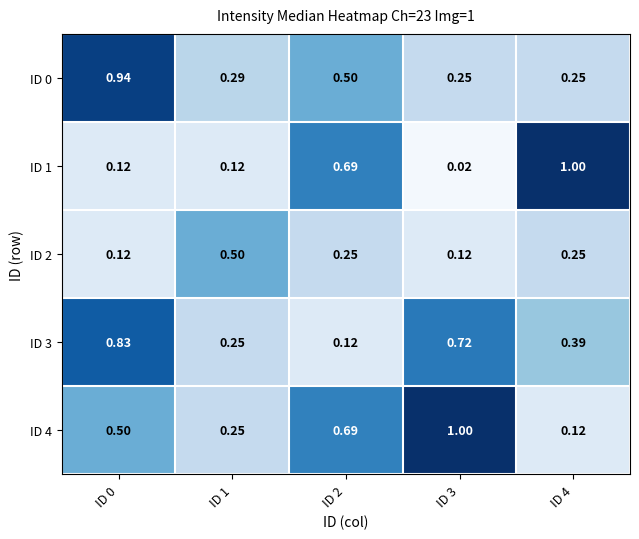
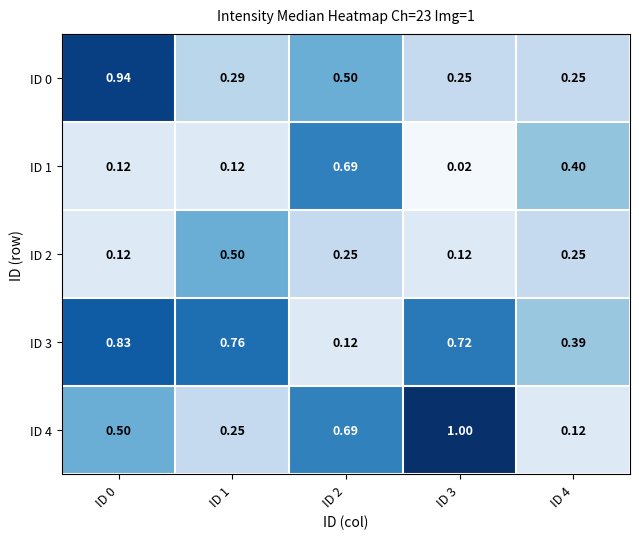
  {
    "ID 0": {
      "ID 0": 0.94,
      "ID 1": 0.29,
      "ID 2": 0.50,
      "ID 3": 0.25,
      "ID 4": 0.25
    },
    "ID 1": {
      "ID 0": 0.12,
      "ID 1": 0.12,
      "ID 2": 0.69,
      "ID 3": 0.02,
-     "ID 4": 1.00
+     "ID 4": 0.40
    },
    "ID 2": {
      "ID 0": 0.12,
      "ID 1": 0.50,
      "ID 2": 0.25,
      "ID 3": 0.12,
      "ID 4": 0.25
    },
    "ID 3": {
      "ID 0": 0.83,
-     "ID 1": 0.25,
+     "ID 1": 0.76,
      "ID 2": 0.12,
      "ID 3": 0.72,
      "ID 4": 0.39
    },
    "ID 4": {
      "ID 0": 0.50,
      "ID 1": 0.25,
      "ID 2": 0.69,
      "ID 3": 1.00,
      "ID 4": 0.12
    }
  }
